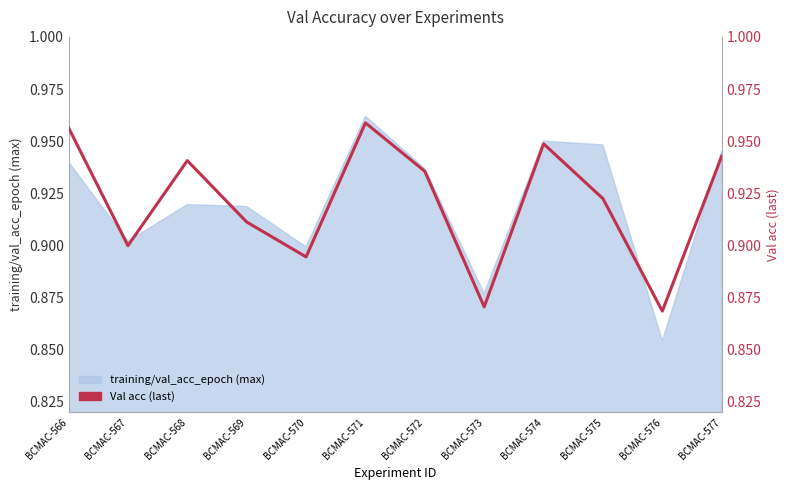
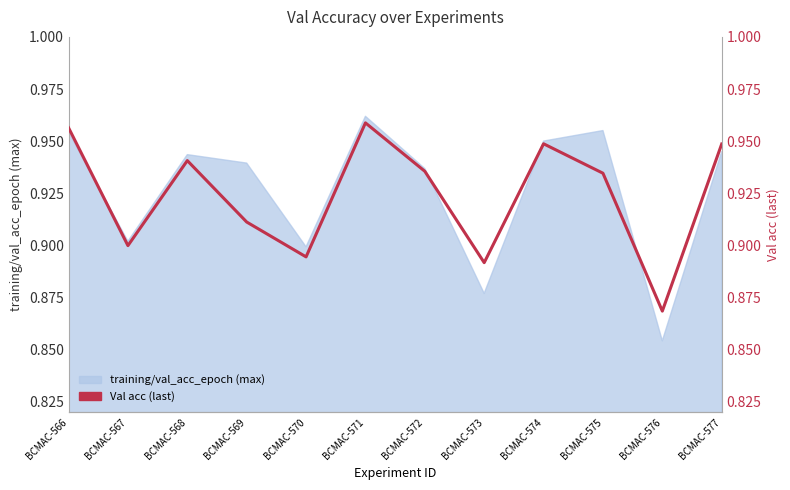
  {
    "training/val_acc_epoch (max)": {
-     "BCMAC-566": 0.940,
+     "BCMAC-566": 0.954,
      "BCMAC-567": 0.902,
-     "BCMAC-568": 0.920,
-     "BCMAC-569": 0.919,
+     "BCMAC-568": 0.944,
+     "BCMAC-569": 0.939,
      "BCMAC-570": 0.899,
      "BCMAC-571": 0.962,
      "BCMAC-572": 0.937,
      "BCMAC-573": 0.877,
      "BCMAC-574": 0.950,
-     "BCMAC-575": 0.948,
+     "BCMAC-575": 0.955,
      "BCMAC-576": 0.854,
      "BCMAC-577": 0.945
    },
    "Val acc (last)": {
      "BCMAC-566": 0.956,
      "BCMAC-567": 0.900,
      "BCMAC-568": 0.941,
      "BCMAC-569": 0.911,
      "BCMAC-570": 0.895,
      "BCMAC-571": 0.959,
      "BCMAC-572": 0.936,
-     "BCMAC-573": 0.871,
+     "BCMAC-573": 0.892,
      "BCMAC-574": 0.949,
-     "BCMAC-575": 0.922,
+     "BCMAC-575": 0.935,
      "BCMAC-576": 0.869,
-     "BCMAC-577": 0.943
+     "BCMAC-577": 0.949
    }
  }
